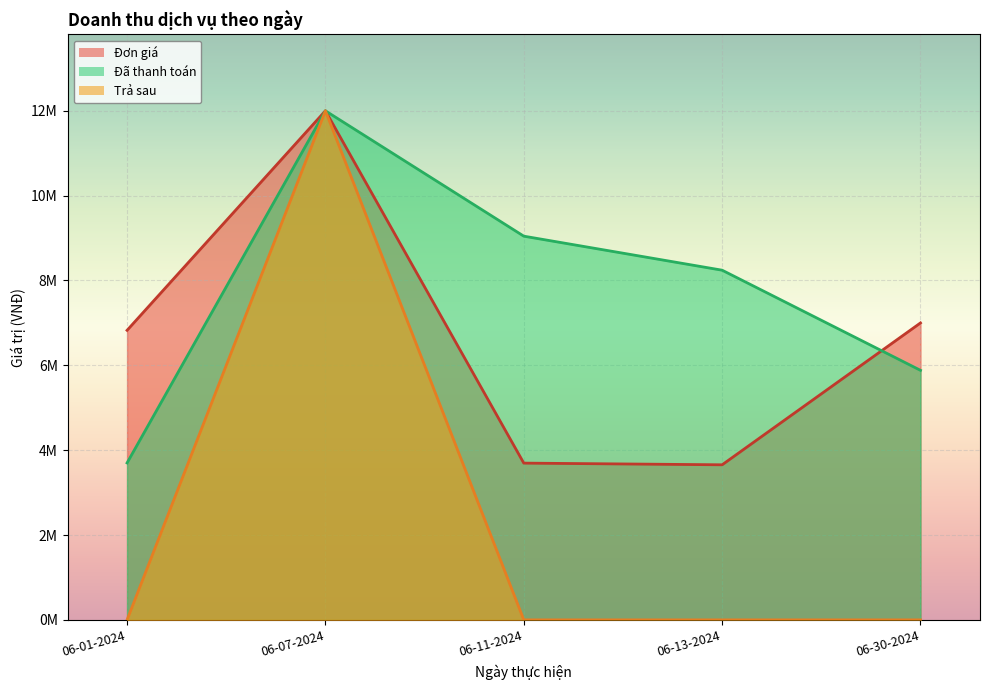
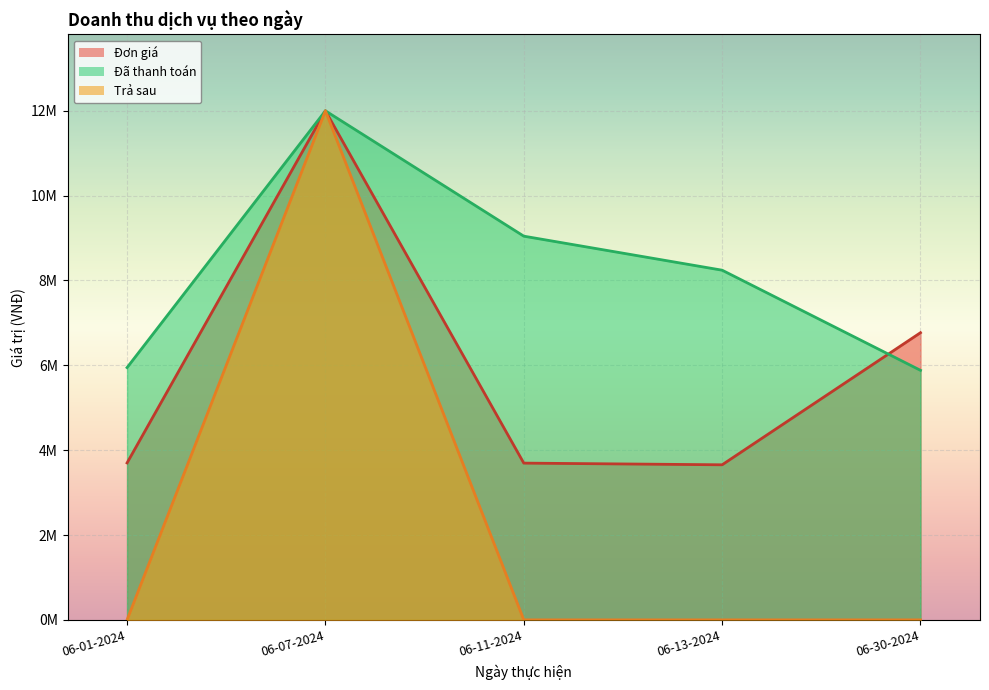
  {
    "Đơn giá": {
-     "06-01-2024": 6800000,
+     "06-01-2024": 3700000,
      "06-11-2024": 3700000,
      "06-13-2024": 3700000,
-     "06-30-2024": 7000000
+     "06-30-2024": 6800000
    },
    "Đã thanh toán": {
-     "06-01-2024": 3700000,
+     "06-01-2024": 5900000,
      "06-11-2024": 9000000,
      "06-13-2024": 8200000,
      "06-30-2024": 5900000
    },
    "Trả sau": {
      "06-01-2024": 0,
      "06-11-2024": 0,
      "06-13-2024": 0,
      "06-30-2024": 0
    }
  }
